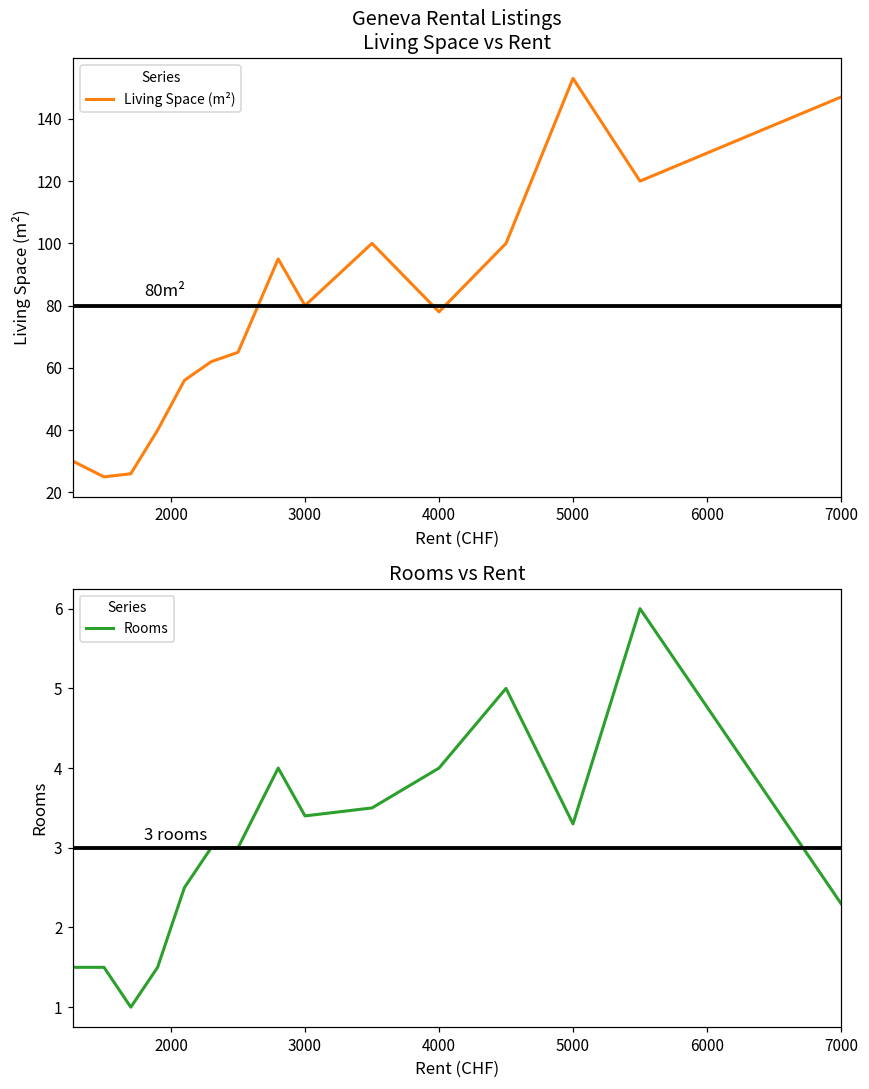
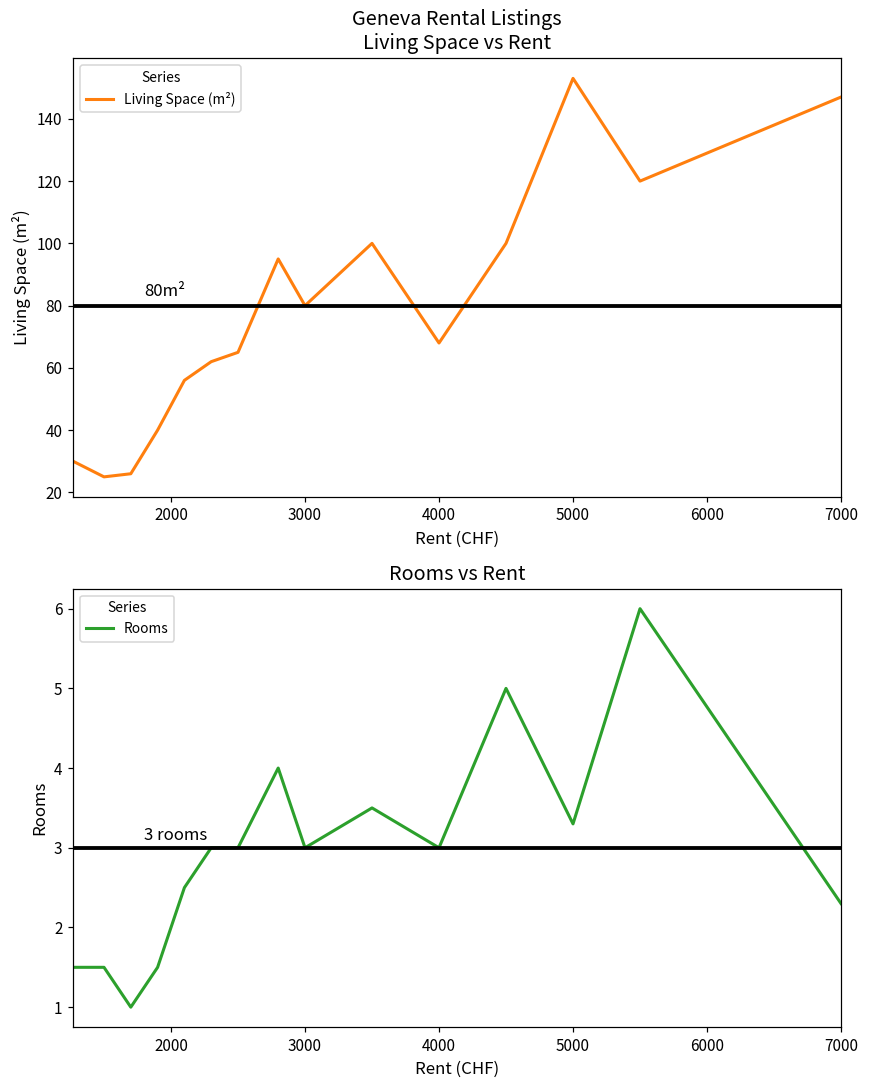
  {
    "Geneva Rental Listings Living Space vs Rent": {
      "3000": 80,
-     "4000": 78,
+     "4000": 68,
      "5000": 153,
      "7000": 147
    },
    "Rooms vs Rent": {
-     "3000": 3.4,
-     "4000": 4,
+     "3000": 3.0,
+     "4000": 3,
      "5000": 3.3,
      "7000": 2.3
    }
  }
